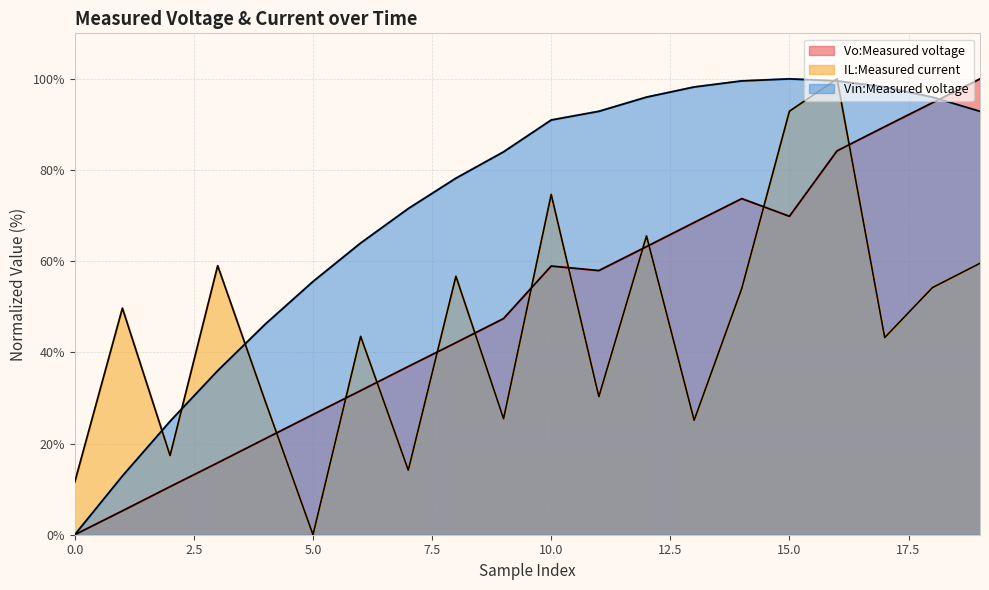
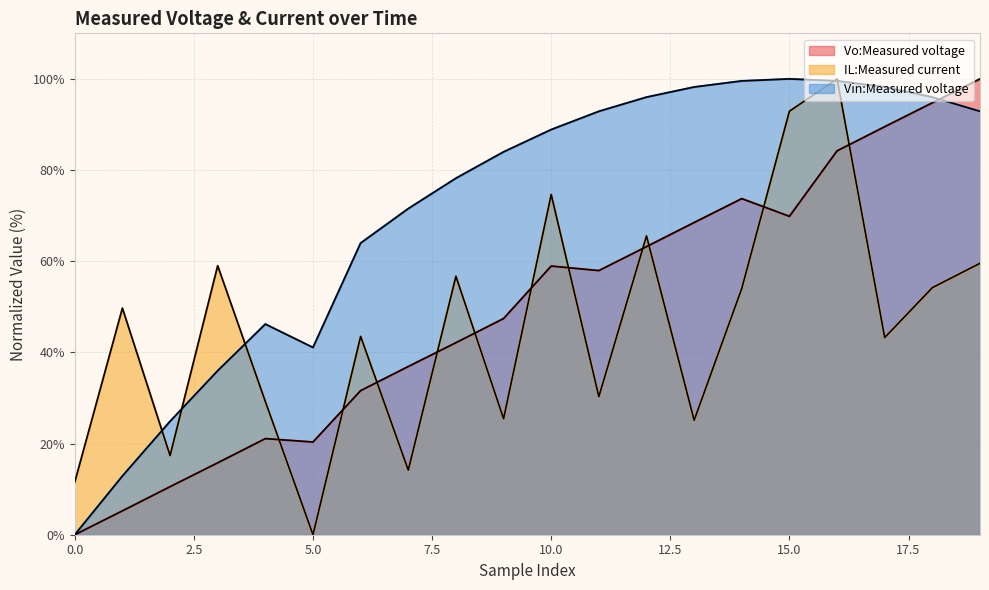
  {
    "Vo:Measured voltage": {
-     "5.0": "26%",
+     "5.0": "20%",
      "10.0": "59%",
      "15.0": "70%"
    },
    "IL:Measured current": {
      "0.0": "12%",
      "5.0": "0%",
      "10.0": "75%",
      "15.0": "93%"
    },
    "Vin:Measured voltage": {
-     "5.0": "56%",
-     "10.0": "91%",
+     "5.0": "41%",
+     "10.0": "89%",
      "15.0": "100%"
    }
  }
